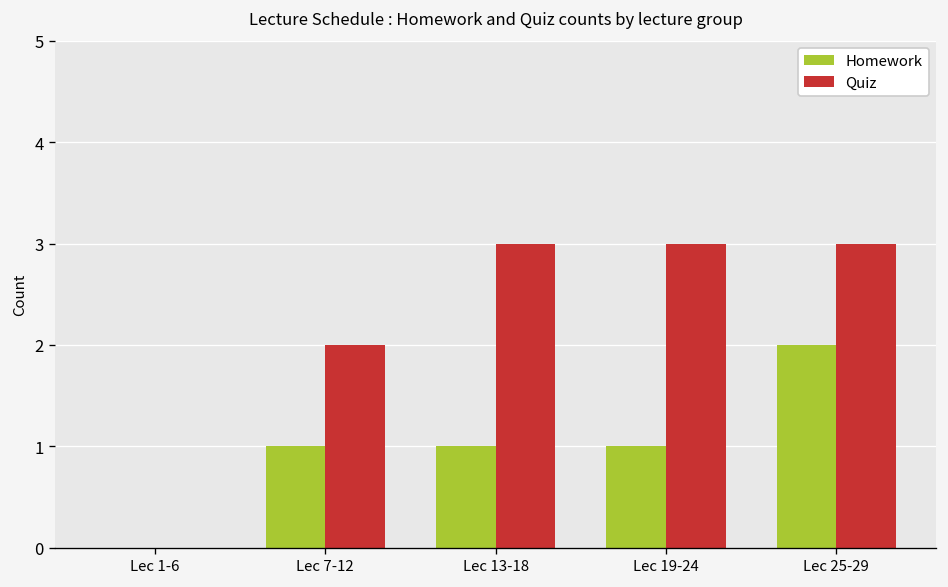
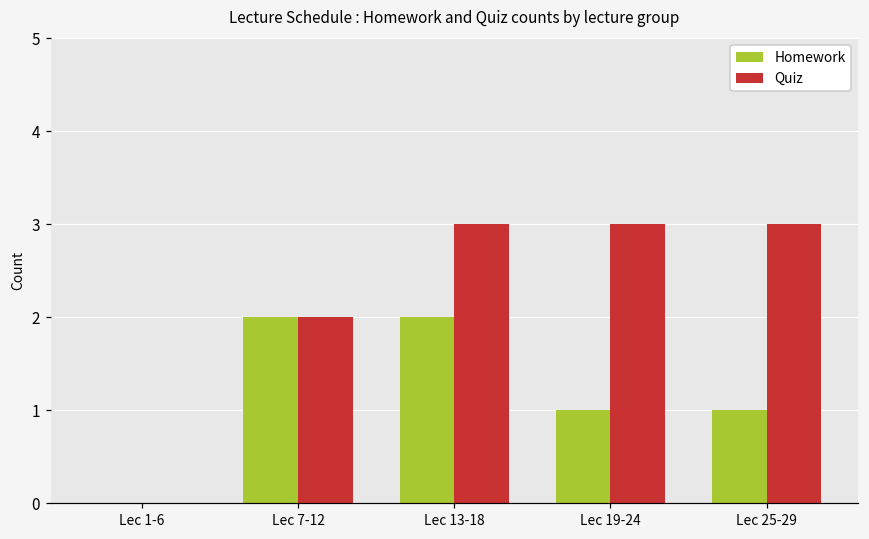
  {
    "Homework": {
      "Lec 1-6": 0,
-     "Lec 7-12": 1,
-     "Lec 13-18": 1,
+     "Lec 7-12": 2,
+     "Lec 13-18": 2,
      "Lec 19-24": 1,
-     "Lec 25-29": 2
+     "Lec 25-29": 1
    },
    "Quiz": {
      "Lec 1-6": 0,
      "Lec 7-12": 2,
      "Lec 13-18": 3,
      "Lec 19-24": 3,
      "Lec 25-29": 3
    }
  }
